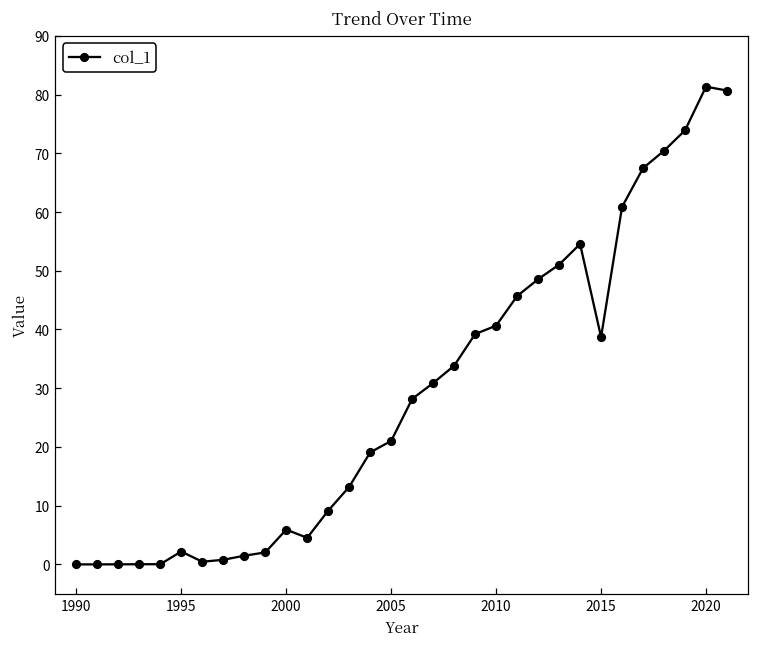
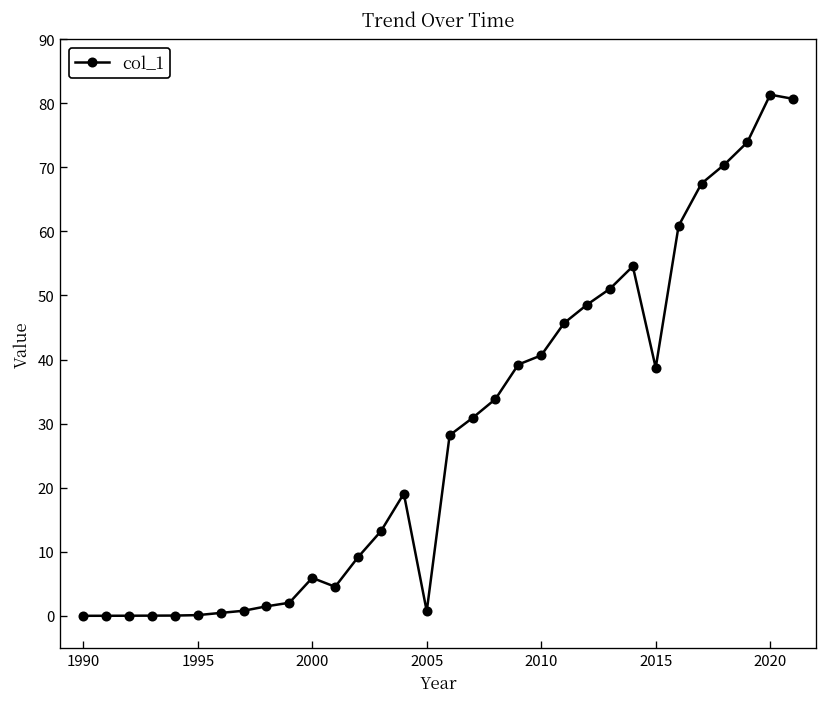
  {
    "1990": 0,
-   "1995": 2,
+   "1995": 0,
    "2000": 6,
-   "2005": 21,
+   "2005": 1,
    "2010": 41,
    "2015": 39,
    "2020": 81
  }
